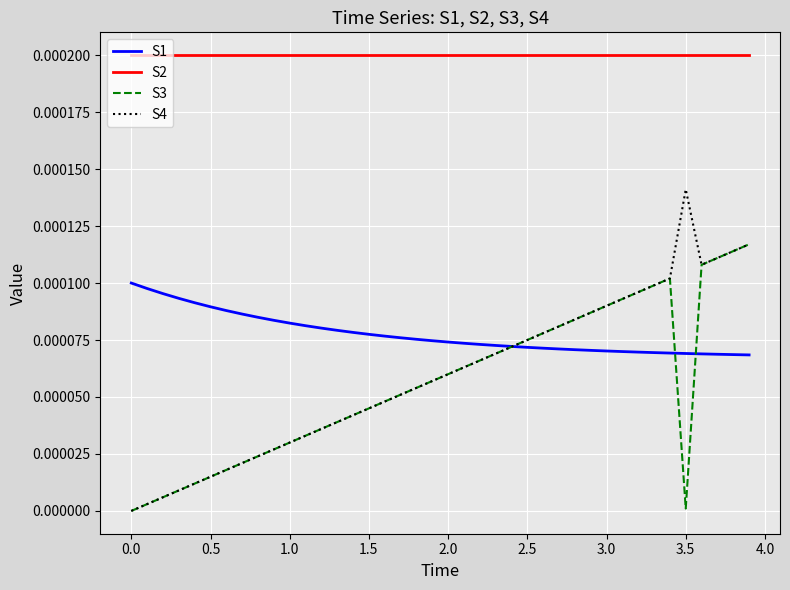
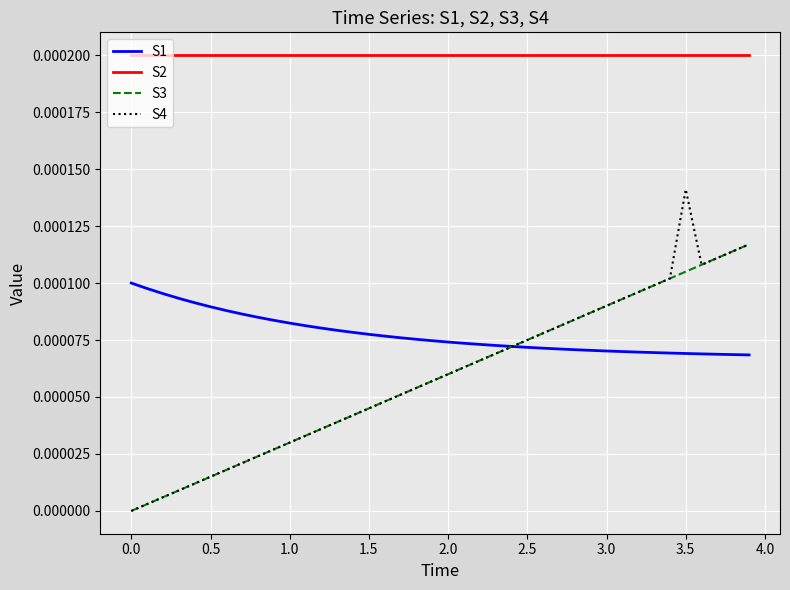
  {
    "S1": {
      "0.0": 0.000100,
      "0.5": 0.000090,
      "1.0": 0.000082,
      "1.5": 0.000077,
      "2.0": 0.000074,
      "2.5": 0.000072,
      "3.0": 0.000070,
      "3.5": 0.000069
    },
    "S2": {
      "0.5": 0.000200,
      "1.0": 0.000200,
      "1.5": 0.000200,
      "2.0": 0.000200,
      "2.5": 0.000200,
      "3.0": 0.000200,
      "3.5": 0.000200
    },
    "S3": {
-     "3.5": 0.000001
+     "3.5": 0.000105
    },
    "S4": {
      "3.5": 0.000141
    }
  }
